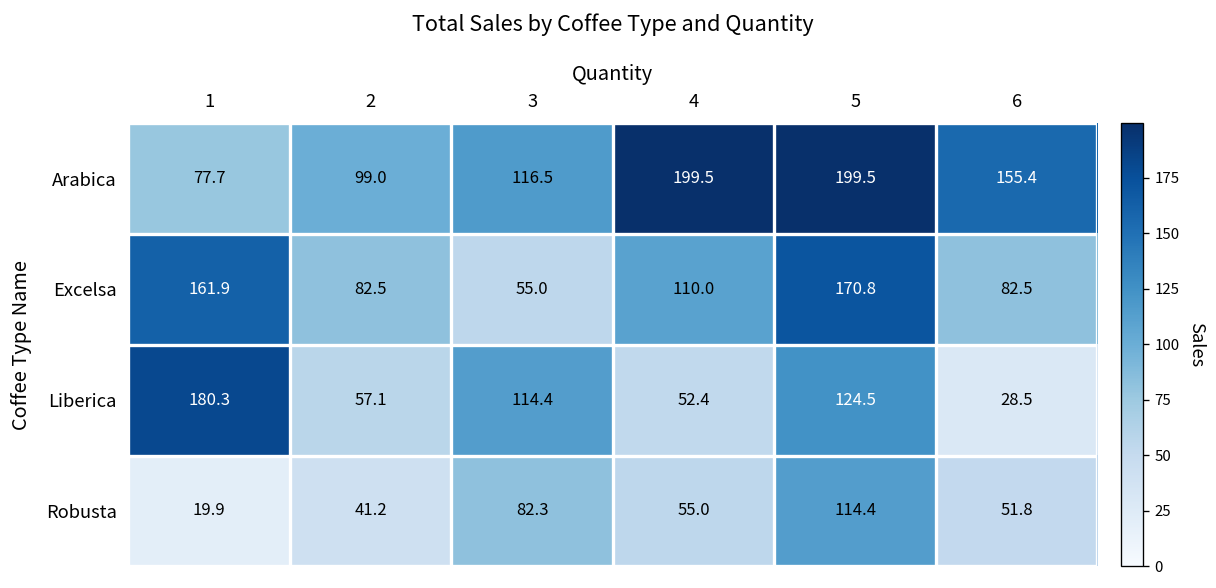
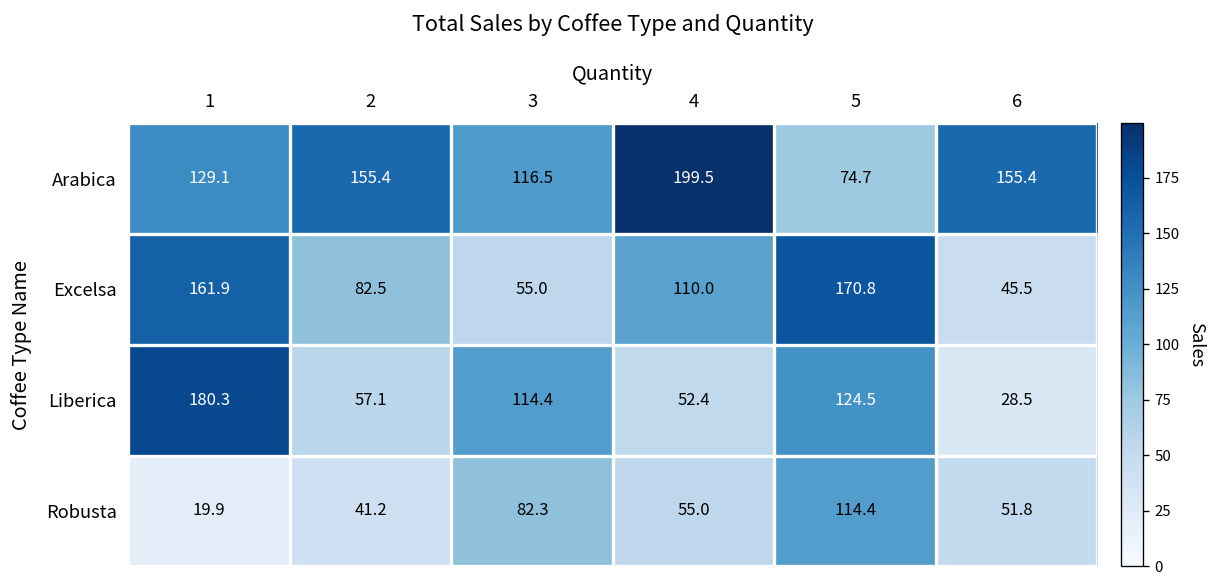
  {
    "Arabica": {
-     "1": 77.7,
-     "2": 99.0,
+     "1": 129.1,
+     "2": 155.4,
      "3": 116.5,
      "4": 199.5,
-     "5": 199.5,
+     "5": 74.7,
      "6": 155.4
    },
    "Excelsa": {
      "1": 161.9,
      "2": 82.5,
      "3": 55.0,
      "4": 110.0,
      "5": 170.8,
-     "6": 82.5
+     "6": 45.5
    },
    "Liberica": {
      "1": 180.3,
      "2": 57.1,
      "3": 114.4,
      "4": 52.4,
      "5": 124.5,
      "6": 28.5
    },
    "Robusta": {
      "1": 19.9,
      "2": 41.2,
      "3": 82.3,
      "4": 55.0,
      "5": 114.4,
      "6": 51.8
    }
  }
